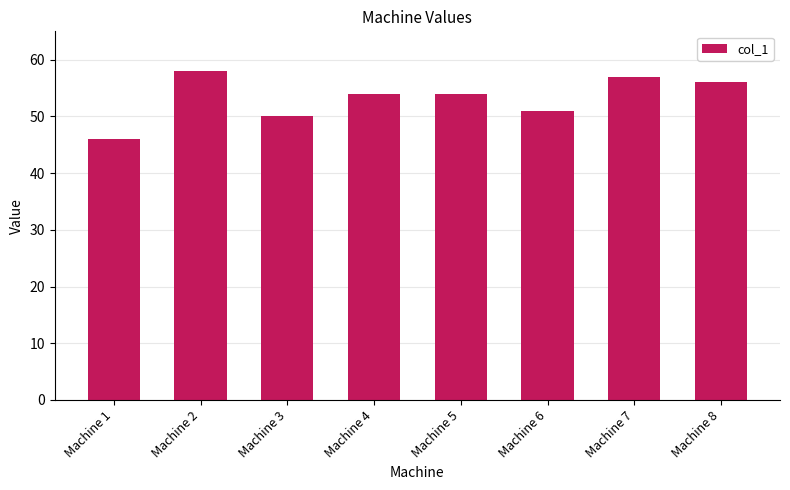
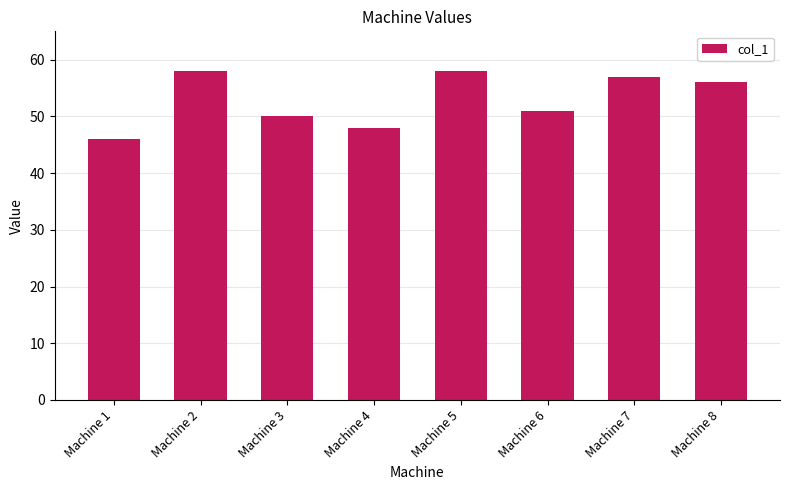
  {
    "Machine 1": 46,
    "Machine 2": 58,
    "Machine 3": 50,
-   "Machine 4": 54,
-   "Machine 5": 54,
+   "Machine 4": 48,
+   "Machine 5": 58,
    "Machine 6": 51,
    "Machine 7": 57,
    "Machine 8": 56
  }
